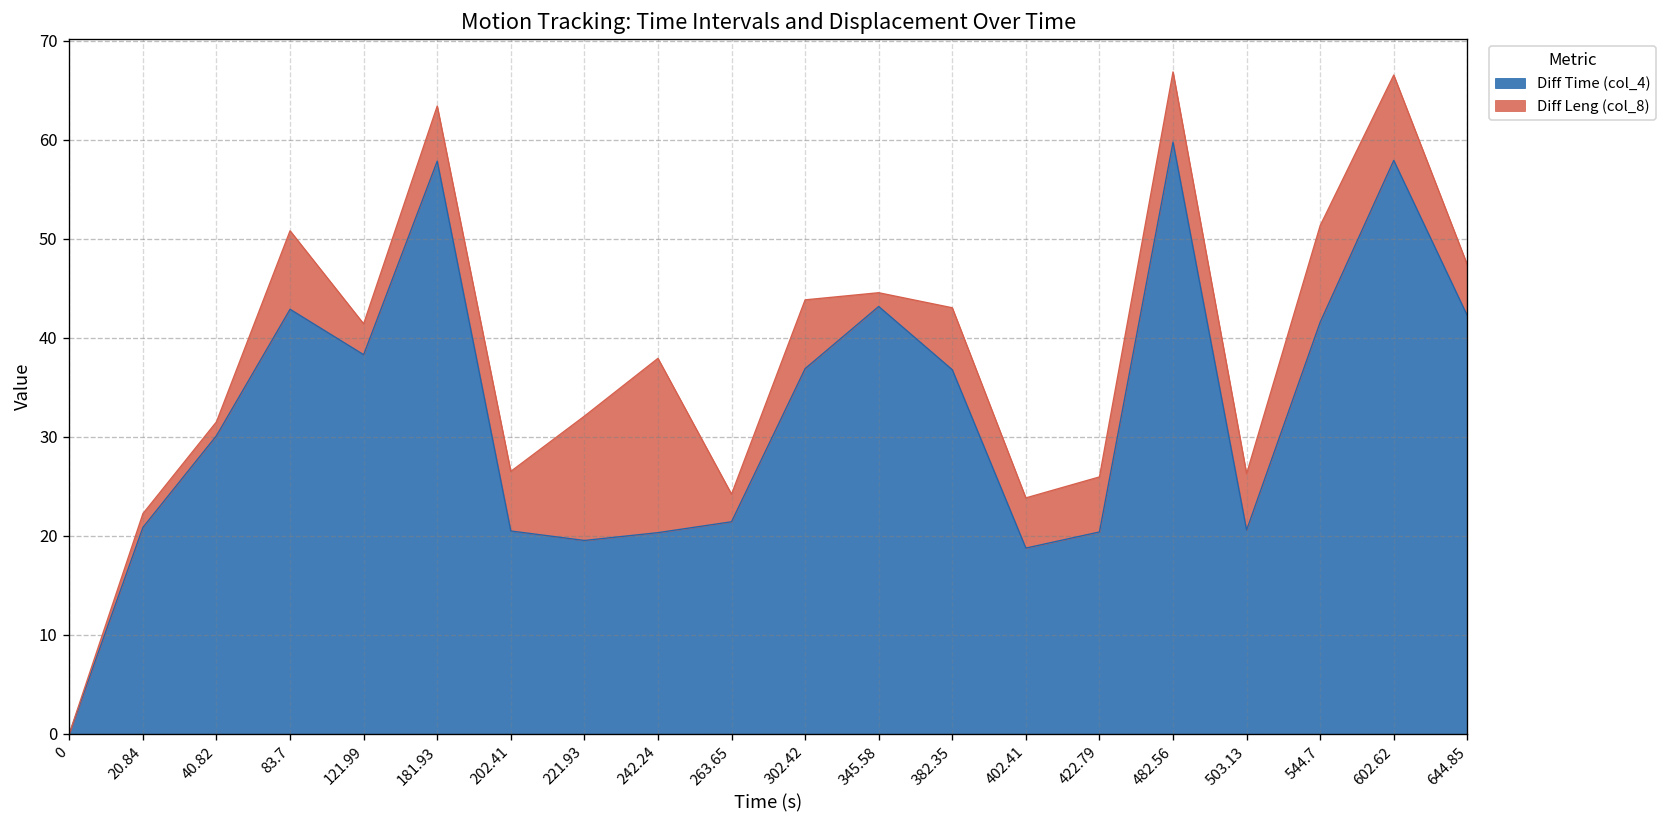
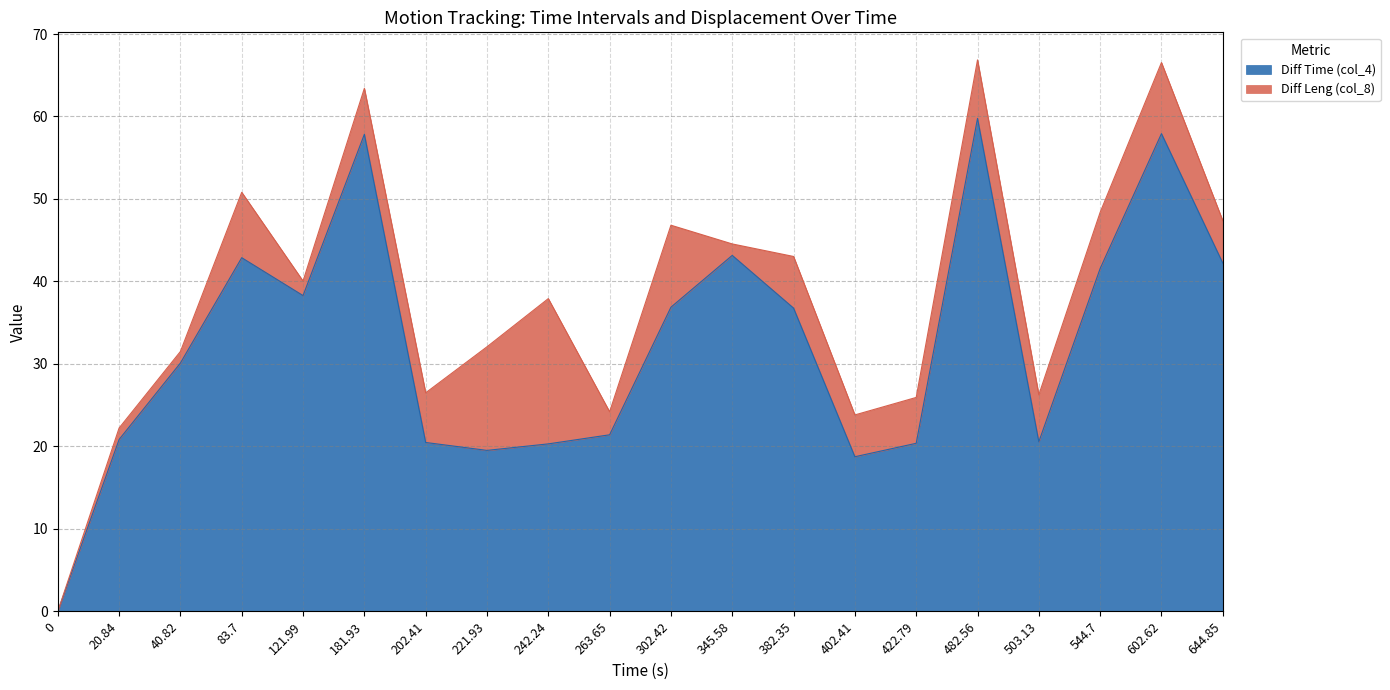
  {
    "Diff Time (col_4)": {
      "20.84": 21,
      "40.82": 30,
      "83.7": 43,
      "121.99": 38,
      "181.93": 58,
      "202.41": 20,
      "221.93": 20,
      "242.24": 20,
      "263.65": 21,
      "302.42": 37,
      "345.58": 43,
      "382.35": 37,
      "402.41": 19,
      "422.79": 20,
      "482.56": 60,
      "503.13": 21,
      "544.7": 42,
      "602.62": 58,
      "644.85": 42
    },
    "Diff Leng (col_8)": {
      "20.84": 1,
      "40.82": 1,
      "83.7": 8,
-     "121.99": 3,
+     "121.99": 2,
      "181.93": 6,
      "202.41": 6,
      "221.93": 13,
      "242.24": 18,
      "263.65": 3,
-     "302.42": 7,
+     "302.42": 10,
      "345.58": 1,
      "382.35": 6,
      "402.41": 5,
      "422.79": 6,
      "482.56": 7,
      "503.13": 6,
-     "544.7": 10,
+     "544.7": 7,
      "602.62": 9,
      "644.85": 5
    }
  }
